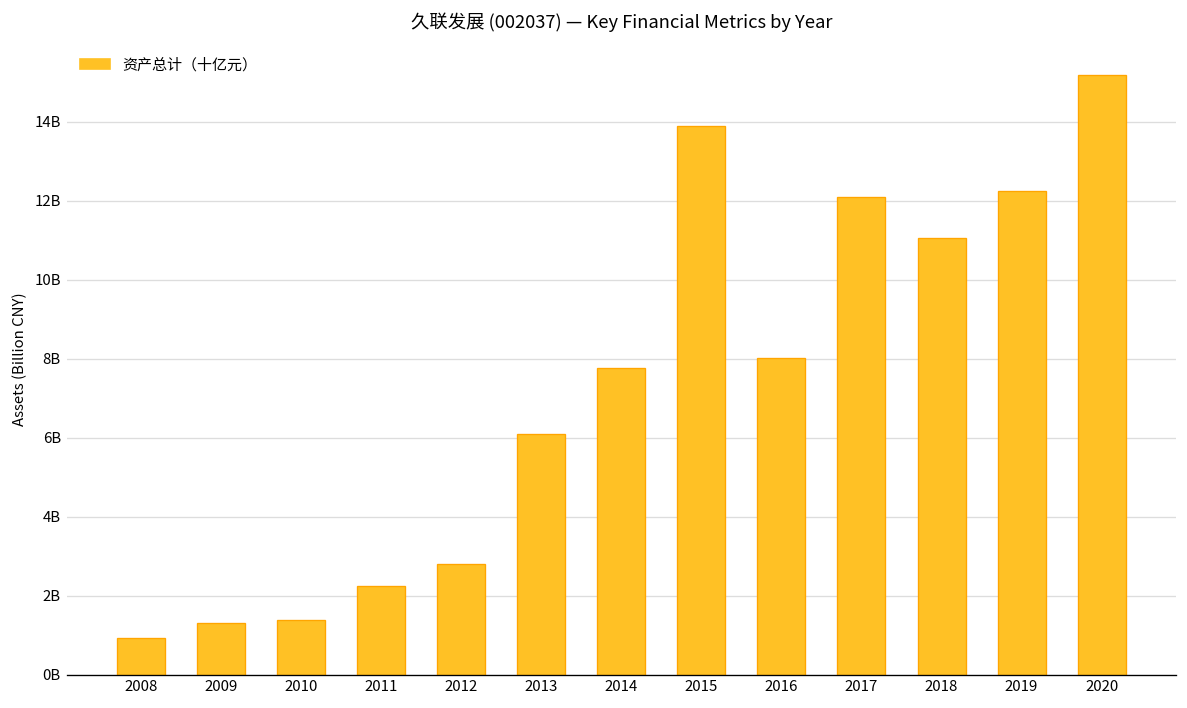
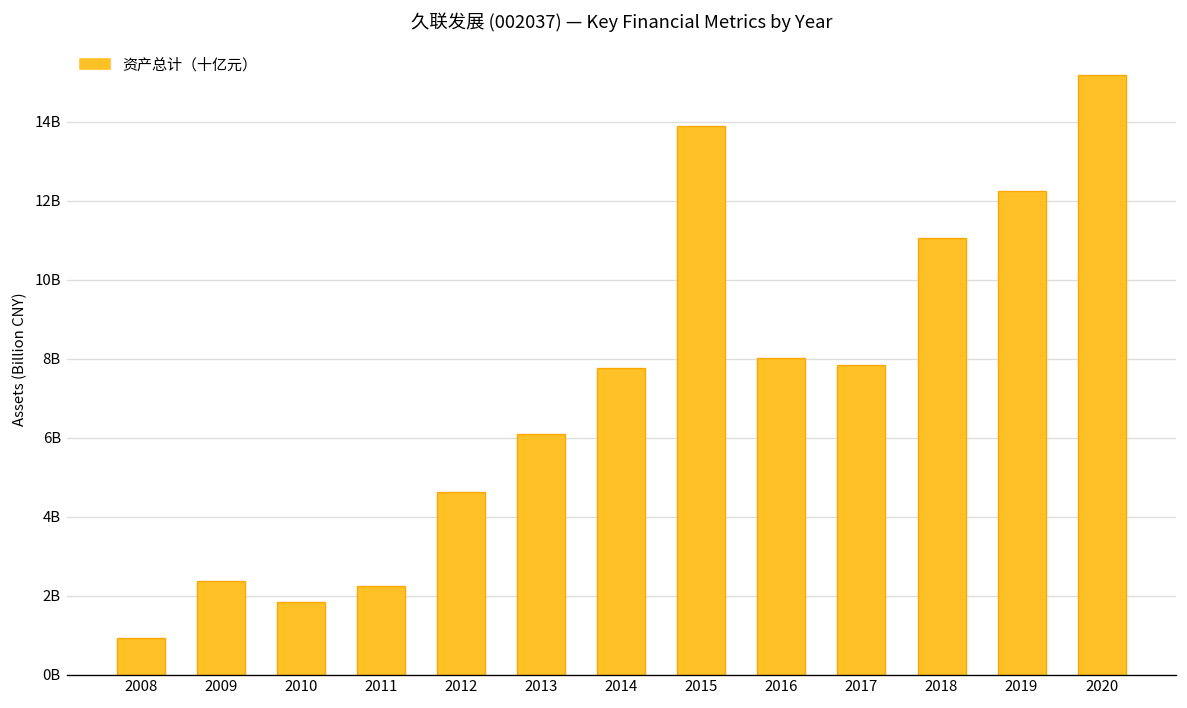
  {
    "2008": 900000000,
-   "2009": 1300000000,
-   "2010": 1400000000,
+   "2009": 2400000000,
+   "2010": 1900000000,
    "2011": 2300000000,
-   "2012": 2800000000,
+   "2012": 4600000000,
    "2013": 6100000000,
    "2014": 7800000000,
    "2015": 13900000000,
    "2016": 8000000000,
-   "2017": 12100000000,
+   "2017": 7800000000,
    "2018": 11000000000,
    "2019": 12300000000,
    "2020": 15200000000
  }
